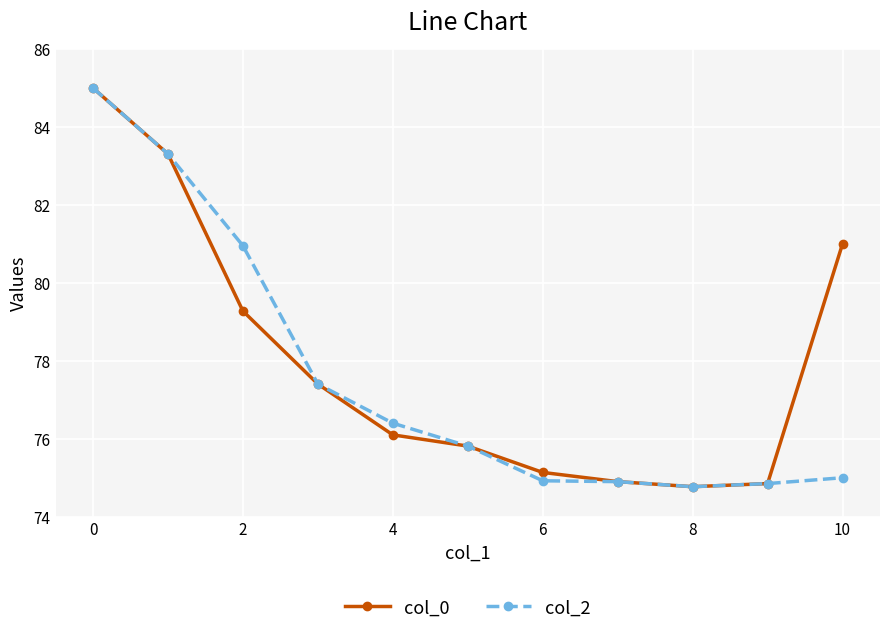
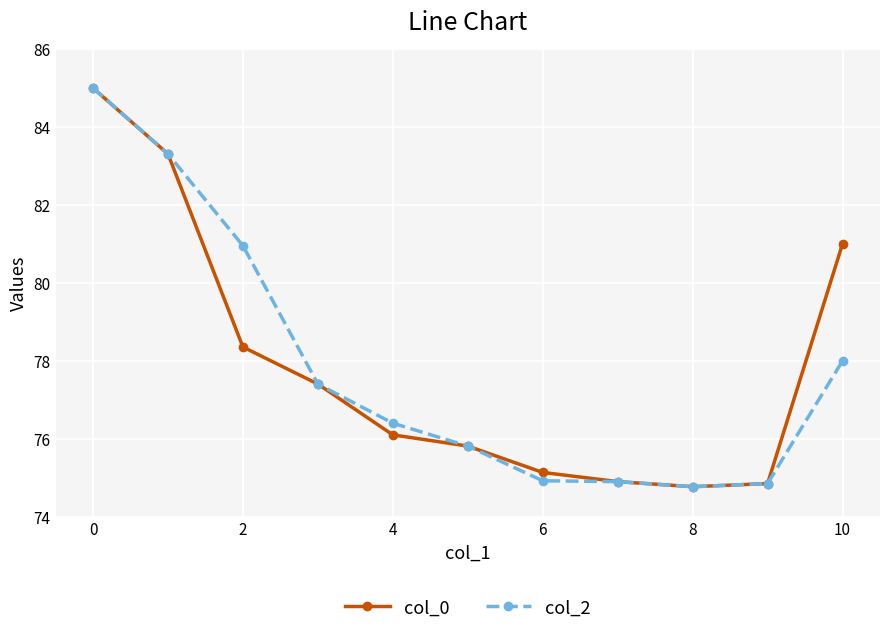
  {
    "col_0": {
-     "2": 79.3,
+     "2": 78.4,
      "4": 76.1,
      "6": 75.1,
      "10": 81.0
    },
    "col_2": {
      "2": 81,
      "4": 76.4,
      "6": 74.9,
-     "10": 75
+     "10": 78
    }
  }
